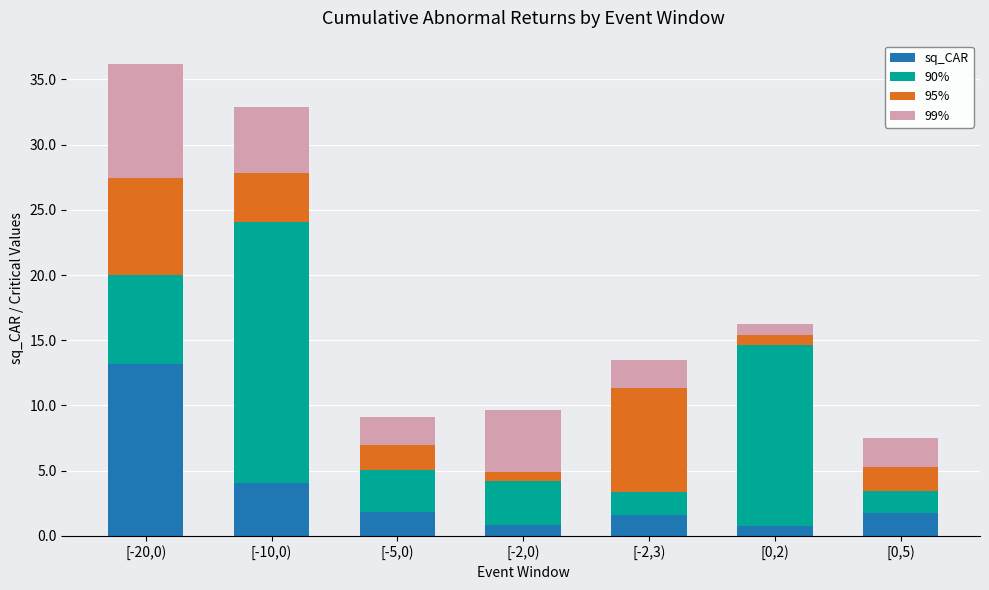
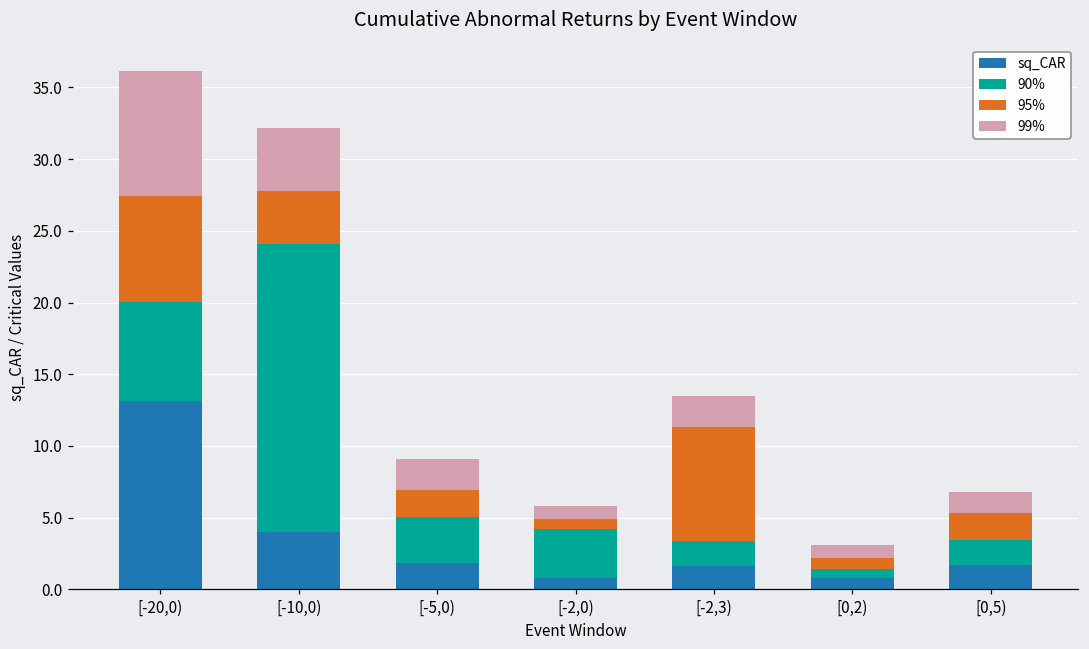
  {
    "sq_CAR": {
      "[-20,0)": 13.2,
      "[-10,0)": 4.0,
      "[-5,0)": 1.8,
      "[-2,0)": 0.8,
      "[-2,3)": 1.6,
      "[0,2)": 0.8,
      "[0,5)": 1.7
    },
    "90%": {
      "[-20,0)": 6.9,
      "[-10,0)": 20.0,
      "[-5,0)": 3.3,
      "[-2,0)": 3.4,
      "[-2,3)": 1.7,
-     "[0,2)": 13.9,
+     "[0,2)": 0.7,
      "[0,5)": 1.7
    },
    "95%": {
      "[-20,0)": 7.4,
      "[-10,0)": 3.7,
      "[-5,0)": 1.9,
      "[-2,0)": 0.7,
      "[-2,3)": 8.0,
      "[0,2)": 0.7,
      "[0,5)": 1.9
    },
    "99%": {
      "[-20,0)": 8.7,
-     "[-10,0)": 5.1,
+     "[-10,0)": 4.4,
      "[-5,0)": 2.2,
-     "[-2,0)": 4.7,
+     "[-2,0)": 0.9,
      "[-2,3)": 2.2,
      "[0,2)": 0.9,
-     "[0,5)": 2.2
+     "[0,5)": 1.5
    }
  }
